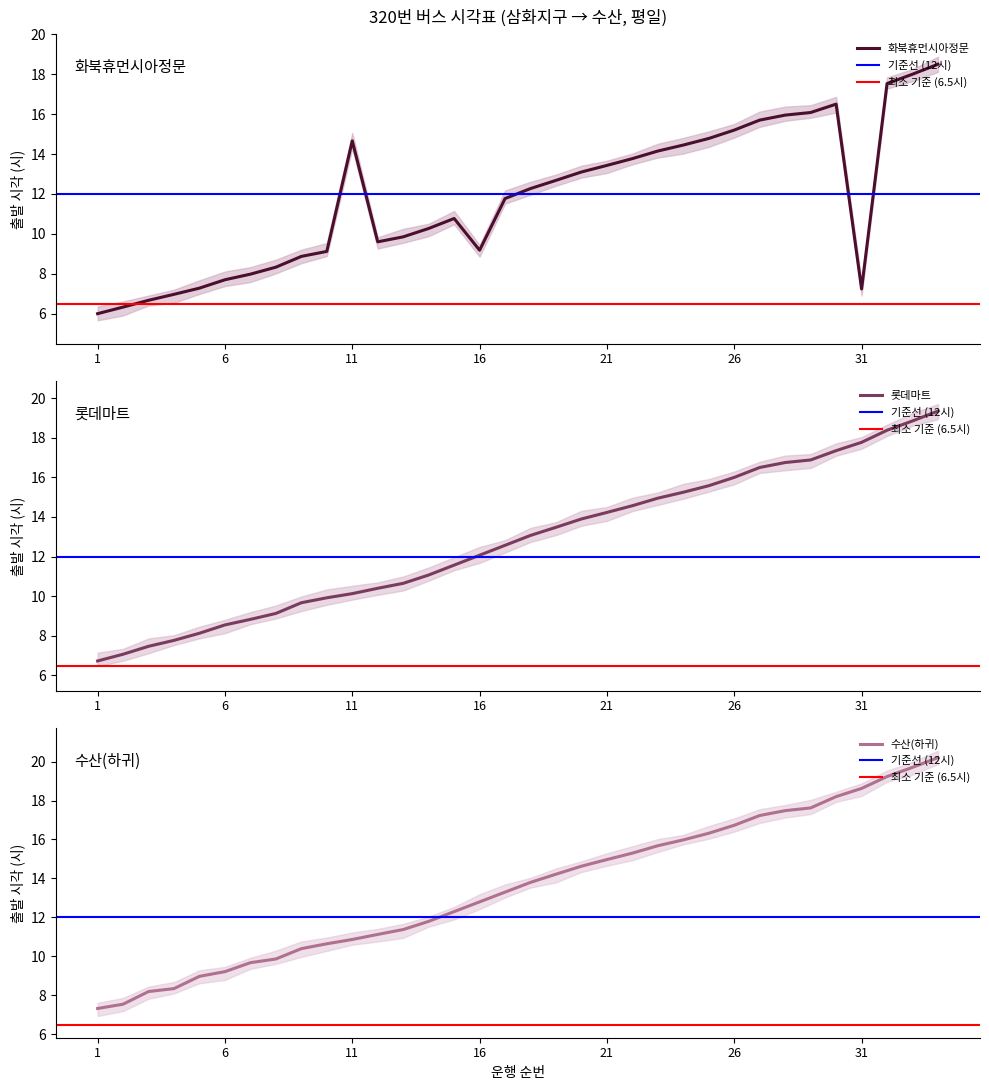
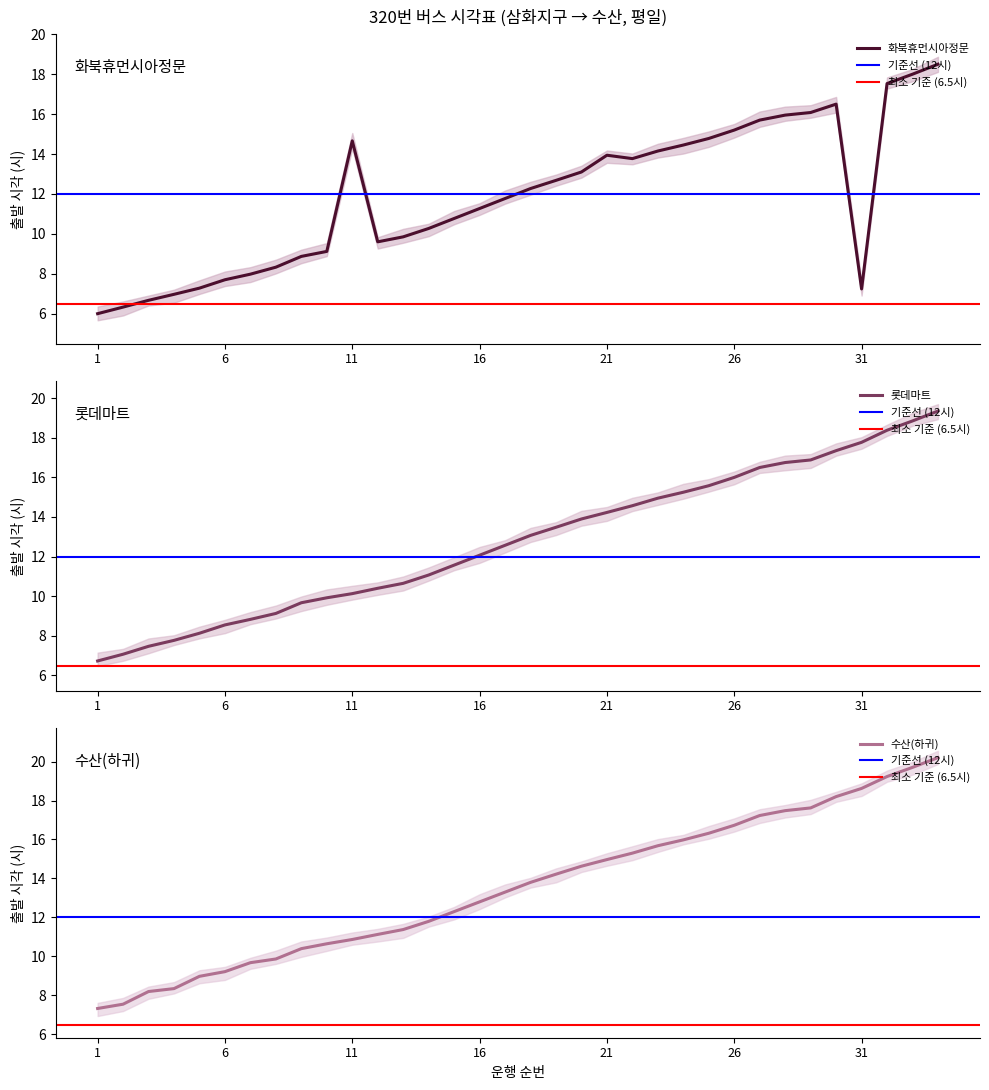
  {
    "320번 버스 시각표 (삼화지구 → 수산, 평일)": {
      "화북휴먼시아정문": {
        "1": 6.0,
        "6": 7.7,
        "11": 14.7,
-       "16": 9.2,
-       "21": 13.4,
+       "16": 11.3,
+       "21": 13.9,
        "26": 15.2,
        "31": 7.2
      }
    }
  }
